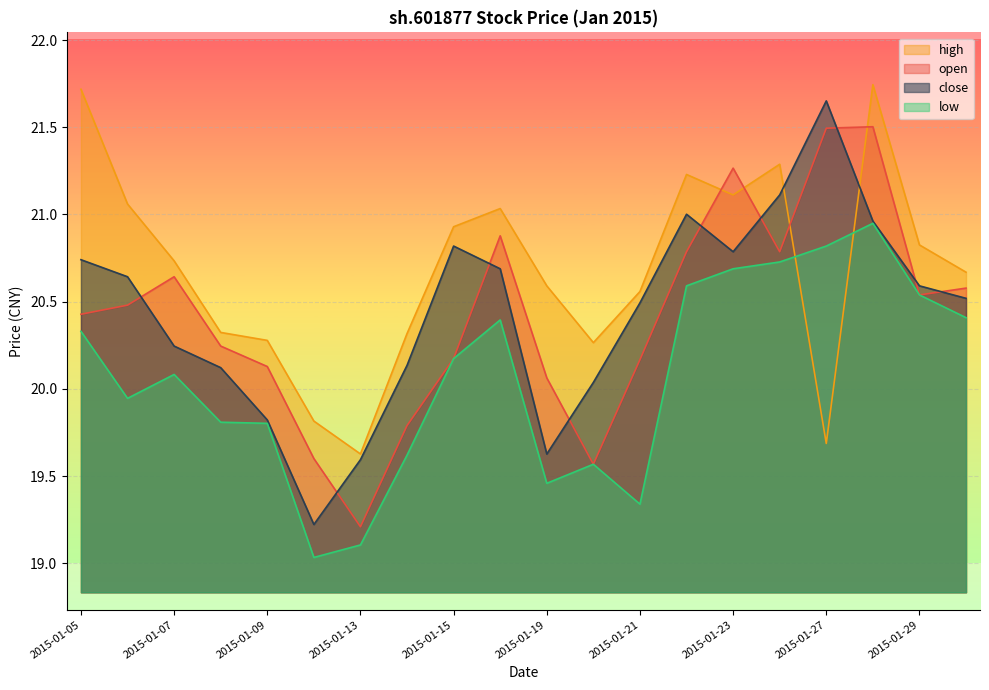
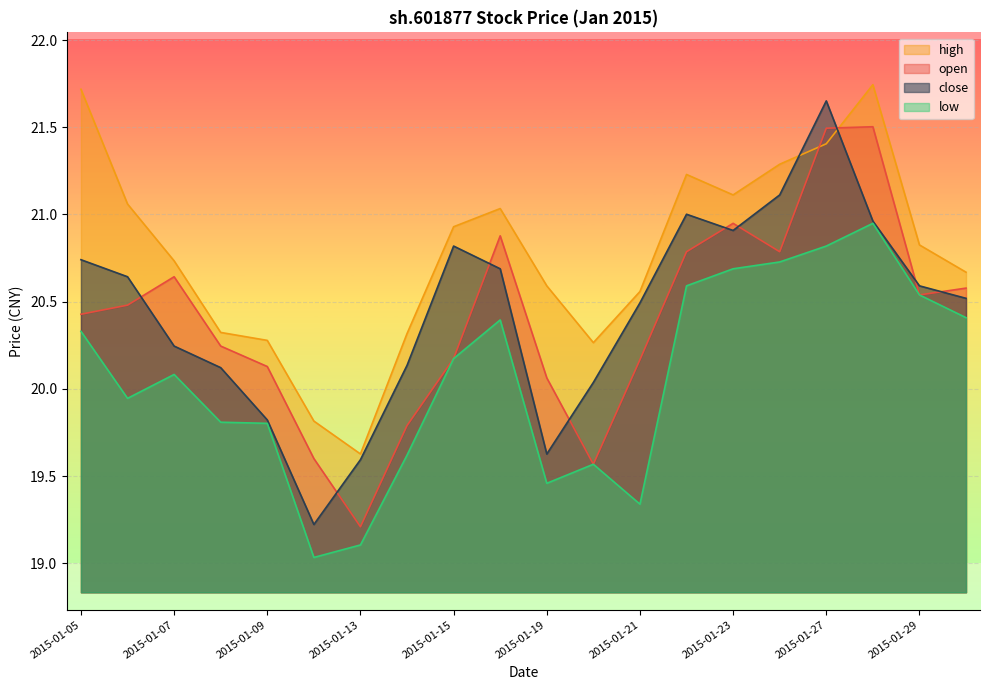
  {
    "high": {
      "2015-01-05": 21.72,
      "2015-01-07": 20.73,
      "2015-01-09": 20.28,
      "2015-01-13": 19.63,
      "2015-01-15": 20.93,
      "2015-01-19": 20.59,
      "2015-01-21": 20.56,
      "2015-01-23": 21.11,
-     "2015-01-27": 19.69,
+     "2015-01-27": 21.41,
      "2015-01-29": 20.83
    },
    "open": {
      "2015-01-05": 20.43,
      "2015-01-07": 20.64,
      "2015-01-09": 20.13,
      "2015-01-13": 19.21,
      "2015-01-19": 20.06,
      "2015-01-21": 20.17,
-     "2015-01-23": 21.27,
+     "2015-01-23": 20.95,
      "2015-01-27": 21.49
    },
    "close": {
      "2015-01-05": 20.74,
      "2015-01-07": 20.25,
      "2015-01-09": 19.82,
      "2015-01-13": 19.59,
      "2015-01-15": 20.82,
      "2015-01-19": 19.63,
      "2015-01-21": 20.49,
-     "2015-01-23": 20.79,
+     "2015-01-23": 20.91,
      "2015-01-27": 21.65,
      "2015-01-29": 20.59
    },
    "low": {
      "2015-01-05": 20.33,
      "2015-01-07": 20.08,
      "2015-01-09": 19.80,
      "2015-01-13": 19.10,
      "2015-01-19": 19.46,
      "2015-01-21": 19.34,
      "2015-01-23": 20.69,
      "2015-01-27": 20.82
    }
  }
